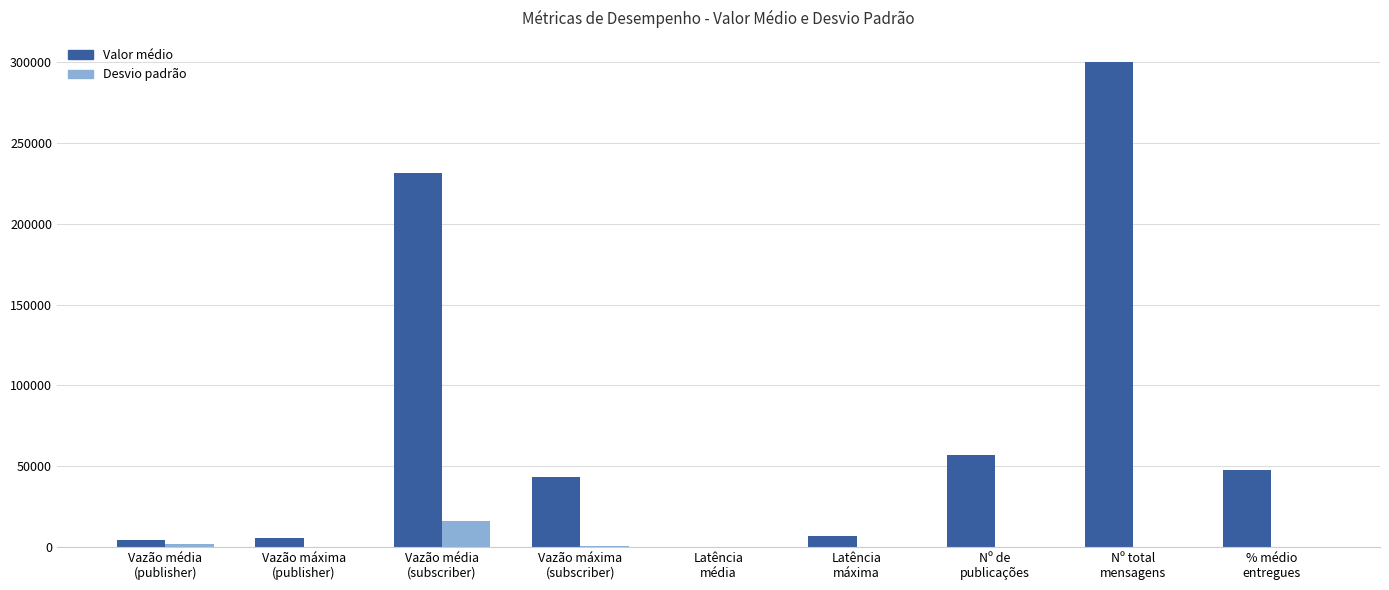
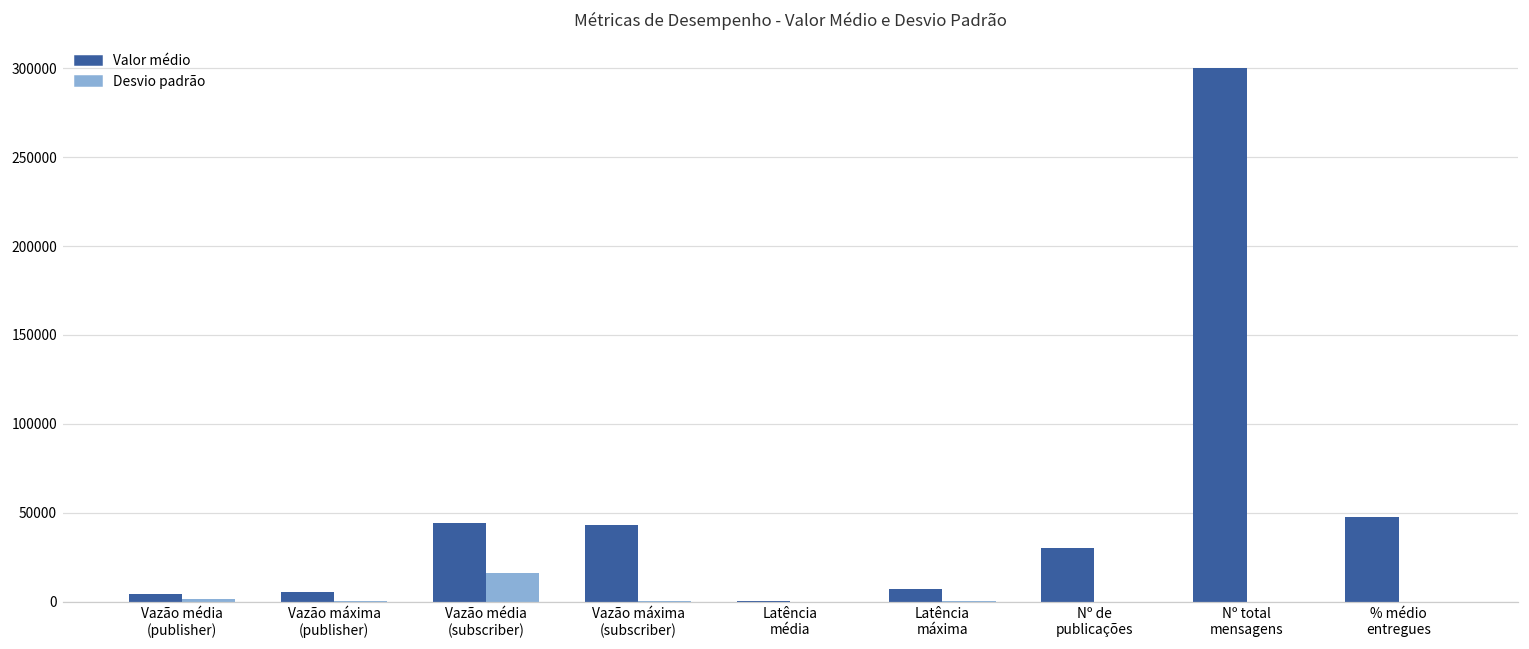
  {
    "Valor médio": {
      "Vazão média (publisher)": 4000,
      "Vazão máxima (publisher)": 5000,
-     "Vazão média (subscriber)": 232000,
+     "Vazão média (subscriber)": 44000,
      "Vazão máxima (subscriber)": 43000,
      "Latência máxima": 7000,
-     "Nº de publicações": 57000,
+     "Nº de publicações": 30000,
      "Nº total mensagens": 300000,
      "% médio entregues": 48000
    },
    "Desvio padrão": {
      "Vazão média (publisher)": 2000,
      "Vazão média (subscriber)": 16000,
      "Nº de publicações": 0,
      "Nº total mensagens": 0,
      "% médio entregues": 0
    }
  }
